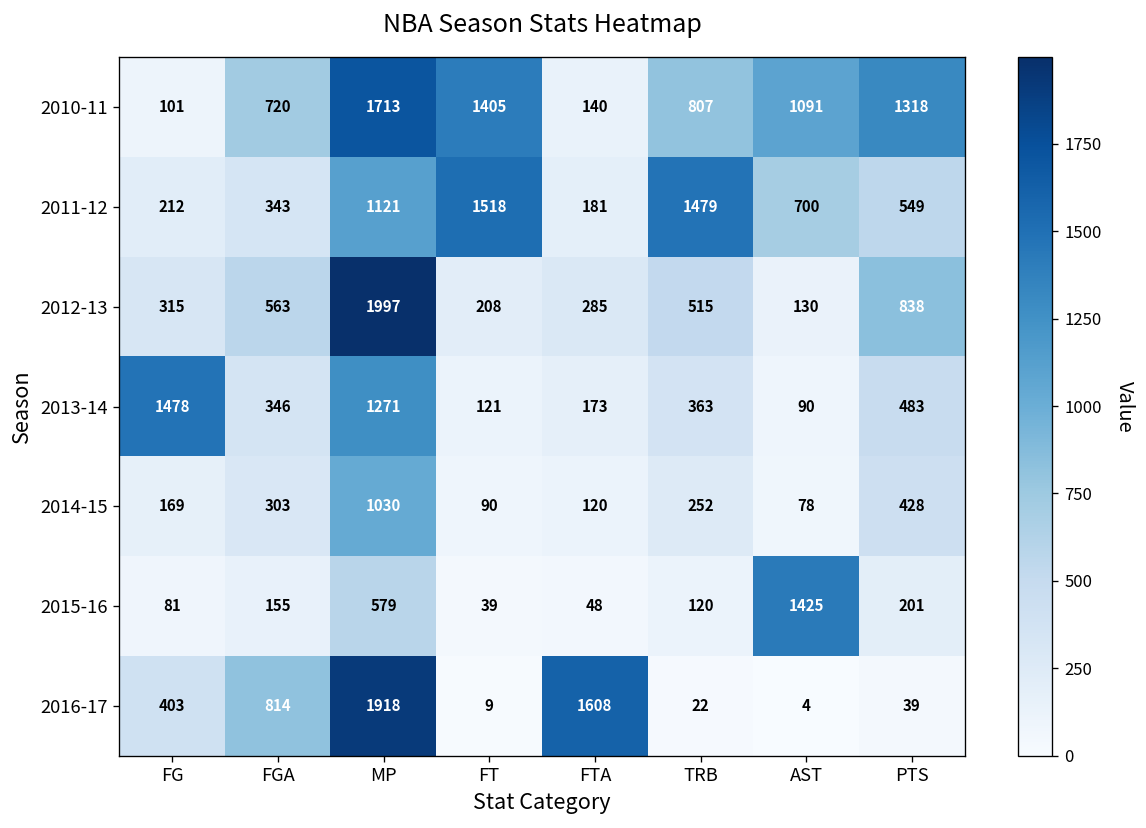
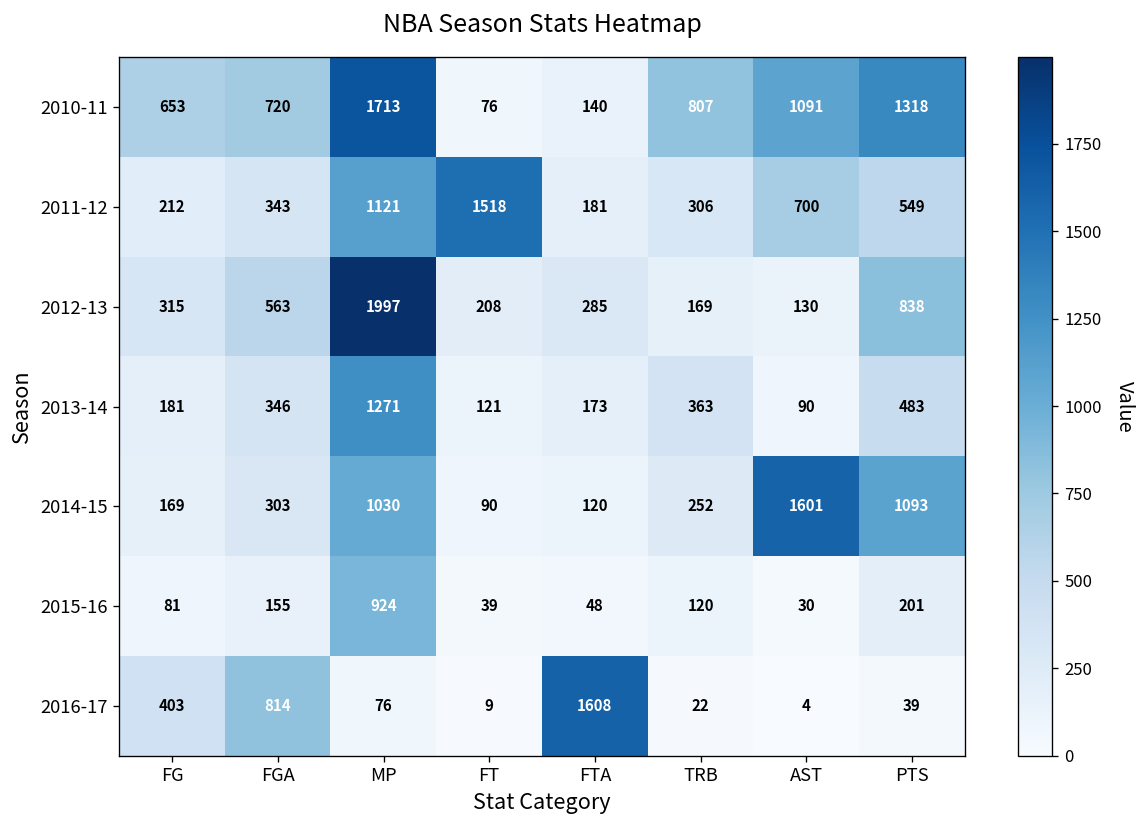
  {
    "2010-11": {
-     "FG": 101,
+     "FG": 653,
      "FGA": 720,
      "MP": 1713,
-     "FT": 1405,
+     "FT": 76,
      "FTA": 140,
      "TRB": 807,
      "AST": 1091,
      "PTS": 1318
    },
    "2011-12": {
      "FG": 212,
      "FGA": 343,
      "MP": 1121,
      "FT": 1518,
      "FTA": 181,
-     "TRB": 1479,
+     "TRB": 306,
      "AST": 700,
      "PTS": 549
    },
    "2012-13": {
      "FG": 315,
      "FGA": 563,
      "MP": 1997,
      "FT": 208,
      "FTA": 285,
-     "TRB": 515,
+     "TRB": 169,
      "AST": 130,
      "PTS": 838
    },
    "2013-14": {
-     "FG": 1478,
+     "FG": 181,
      "FGA": 346,
      "MP": 1271,
      "FT": 121,
      "FTA": 173,
      "TRB": 363,
      "AST": 90,
      "PTS": 483
    },
    "2014-15": {
      "FG": 169,
      "FGA": 303,
      "MP": 1030,
      "FT": 90,
      "FTA": 120,
      "TRB": 252,
-     "AST": 78,
-     "PTS": 428
+     "AST": 1601,
+     "PTS": 1093
    },
    "2015-16": {
      "FG": 81,
      "FGA": 155,
-     "MP": 579,
+     "MP": 924,
      "FT": 39,
      "FTA": 48,
      "TRB": 120,
-     "AST": 1425,
+     "AST": 30,
      "PTS": 201
    },
    "2016-17": {
      "FG": 403,
      "FGA": 814,
-     "MP": 1918,
+     "MP": 76,
      "FT": 9,
      "FTA": 1608,
      "TRB": 22,
      "AST": 4,
      "PTS": 39
    }
  }
